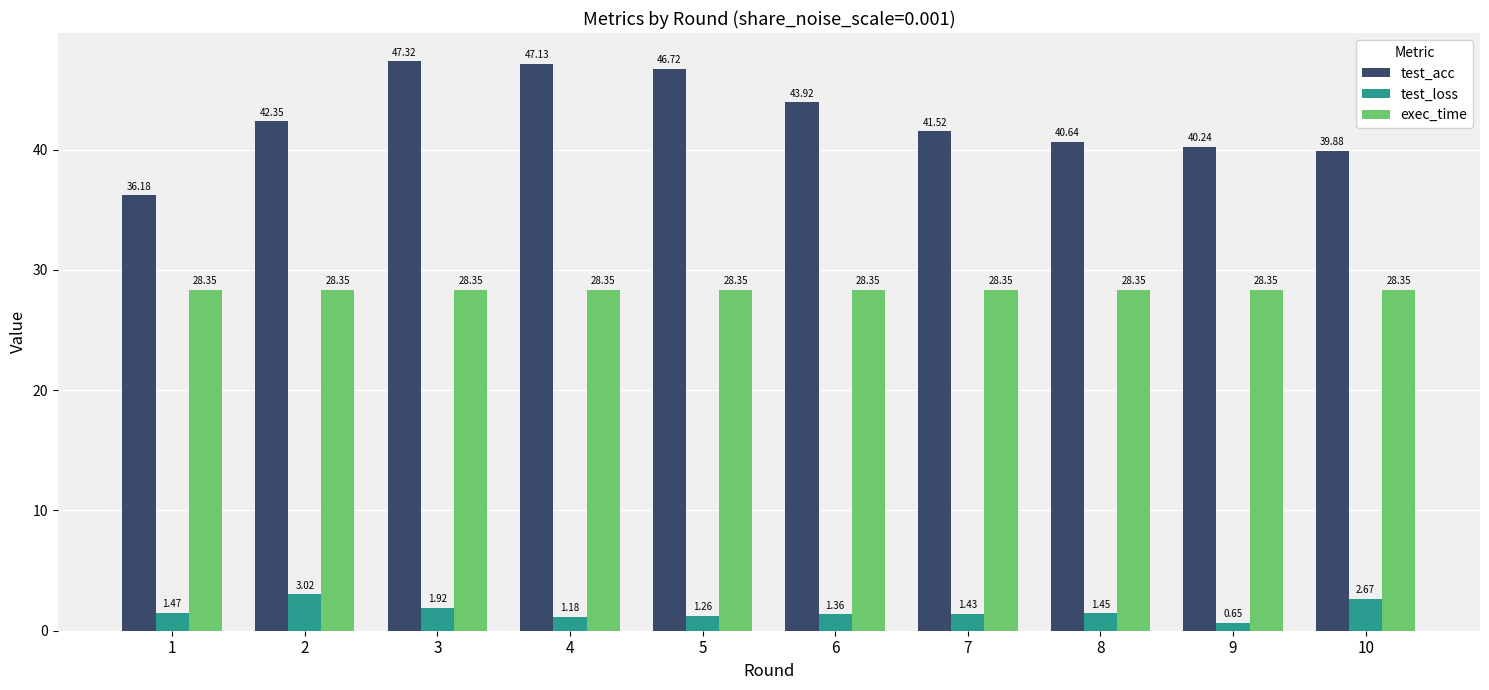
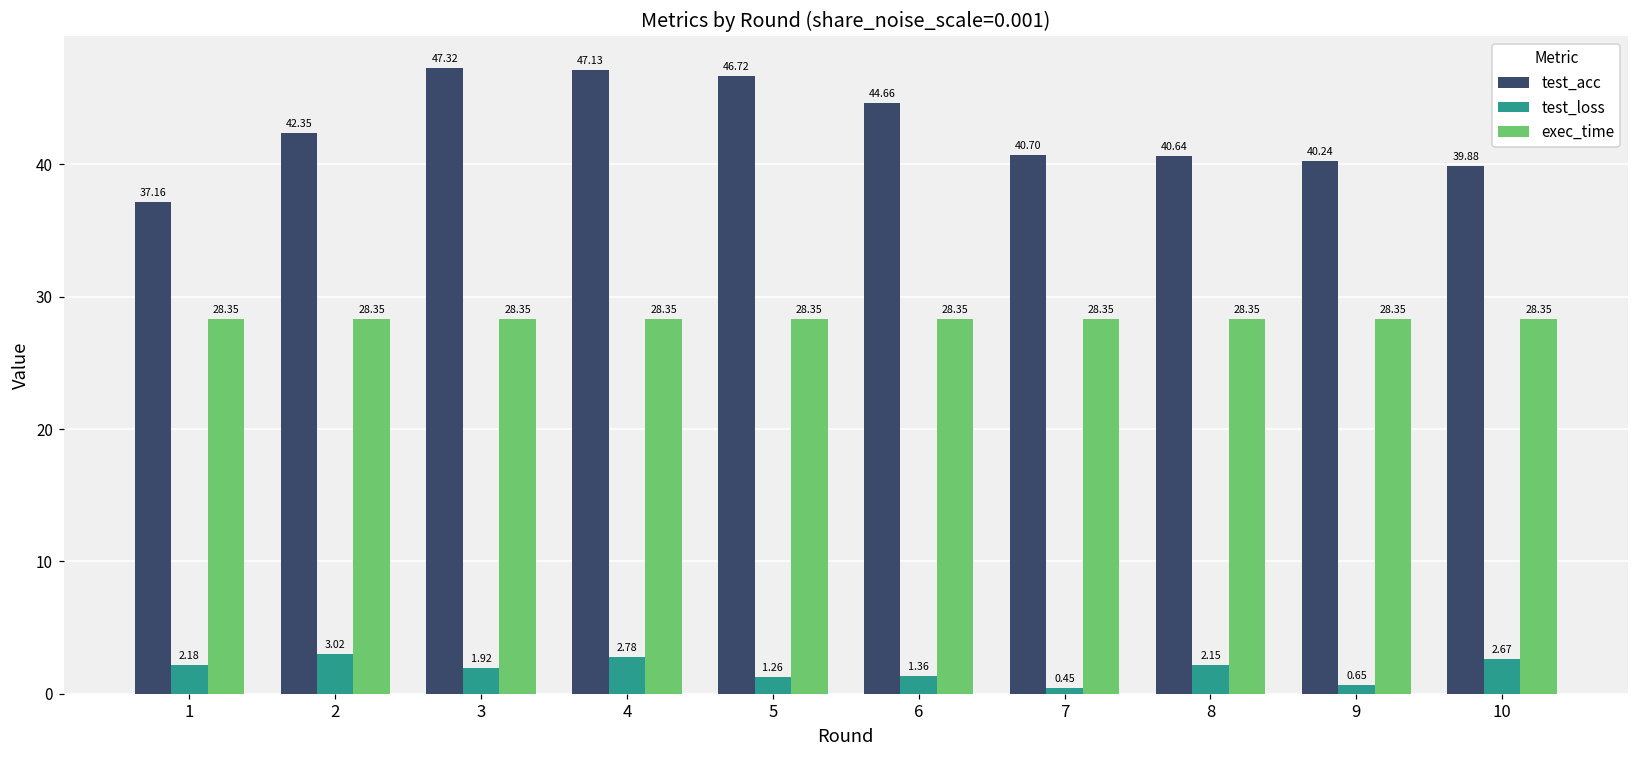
  {
    "test_acc": {
-     "1": 36.18,
+     "1": 37.16,
      "2": 42.35,
      "3": 47.32,
      "4": 47.13,
      "5": 46.72,
-     "6": 43.92,
-     "7": 41.52,
+     "6": 44.66,
+     "7": 40.70,
      "8": 40.64,
      "9": 40.24,
      "10": 39.88
    },
    "test_loss": {
-     "1": 1.47,
+     "1": 2.18,
      "2": 3.02,
      "3": 1.92,
-     "4": 1.18,
+     "4": 2.78,
      "5": 1.26,
      "6": 1.36,
-     "7": 1.43,
-     "8": 1.45,
+     "7": 0.45,
+     "8": 2.15,
      "9": 0.65,
      "10": 2.67
    },
    "exec_time": {
      "1": 28.35,
      "2": 28.35,
      "3": 28.35,
      "4": 28.35,
      "5": 28.35,
      "6": 28.35,
      "7": 28.35,
      "8": 28.35,
      "9": 28.35,
      "10": 28.35
    }
  }
